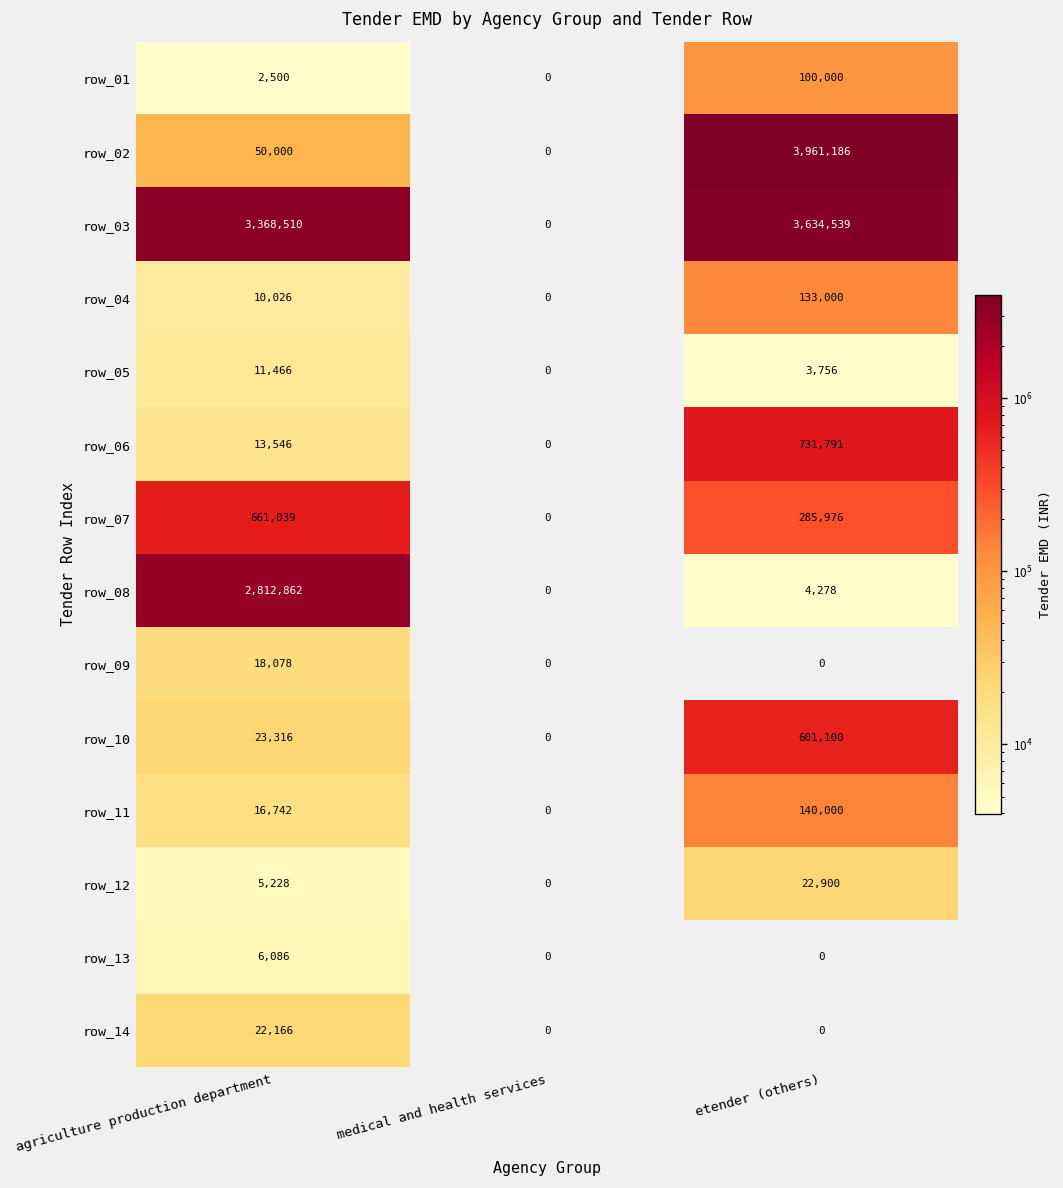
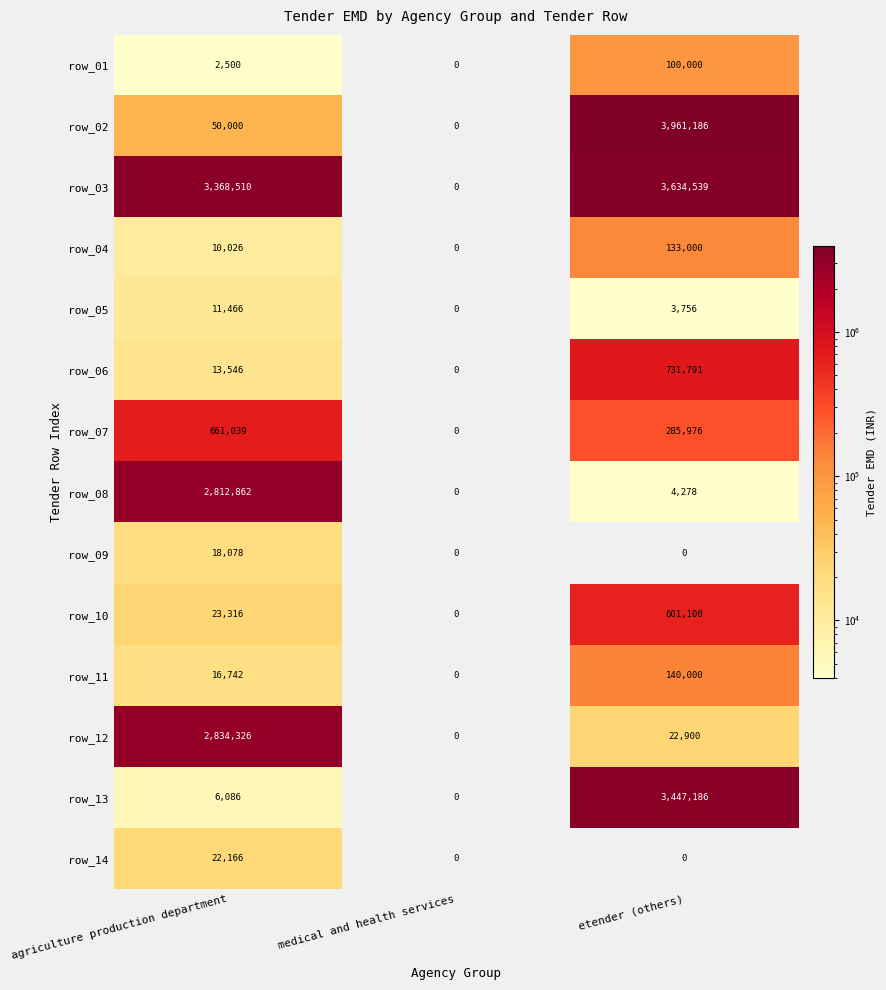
  {
    "row_01": {
      "agriculture production department": "2,500",
      "medical and health services": "0",
      "etender (others)": "100,000"
    },
    "row_02": {
      "agriculture production department": "50,000",
      "medical and health services": "0",
      "etender (others)": "3,961,186"
    },
    "row_03": {
      "agriculture production department": "3,368,510",
      "medical and health services": "0",
      "etender (others)": "3,634,539"
    },
    "row_04": {
      "agriculture production department": "10,026",
      "medical and health services": "0",
      "etender (others)": "133,000"
    },
    "row_05": {
      "agriculture production department": "11,466",
      "medical and health services": "0",
      "etender (others)": "3,756"
    },
    "row_06": {
      "agriculture production department": "13,546",
      "medical and health services": "0",
      "etender (others)": "731,791"
    },
    "row_07": {
      "agriculture production department": "661,039",
      "medical and health services": "0",
      "etender (others)": "285,976"
    },
    "row_08": {
      "agriculture production department": "2,812,862",
      "medical and health services": "0",
      "etender (others)": "4,278"
    },
    "row_09": {
      "agriculture production department": "18,078",
      "medical and health services": "0",
      "etender (others)": "0"
    },
    "row_10": {
      "agriculture production department": "23,316",
      "medical and health services": "0",
      "etender (others)": "601,100"
    },
    "row_11": {
      "agriculture production department": "16,742",
      "medical and health services": "0",
      "etender (others)": "140,000"
    },
    "row_12": {
-     "agriculture production department": "5,228",
+     "agriculture production department": "2,834,326",
      "medical and health services": "0",
      "etender (others)": "22,900"
    },
    "row_13": {
      "agriculture production department": "6,086",
      "medical and health services": "0",
-     "etender (others)": "0"
+     "etender (others)": "3,447,186"
    },
    "row_14": {
      "agriculture production department": "22,166",
      "medical and health services": "0",
      "etender (others)": "0"
    }
  }
